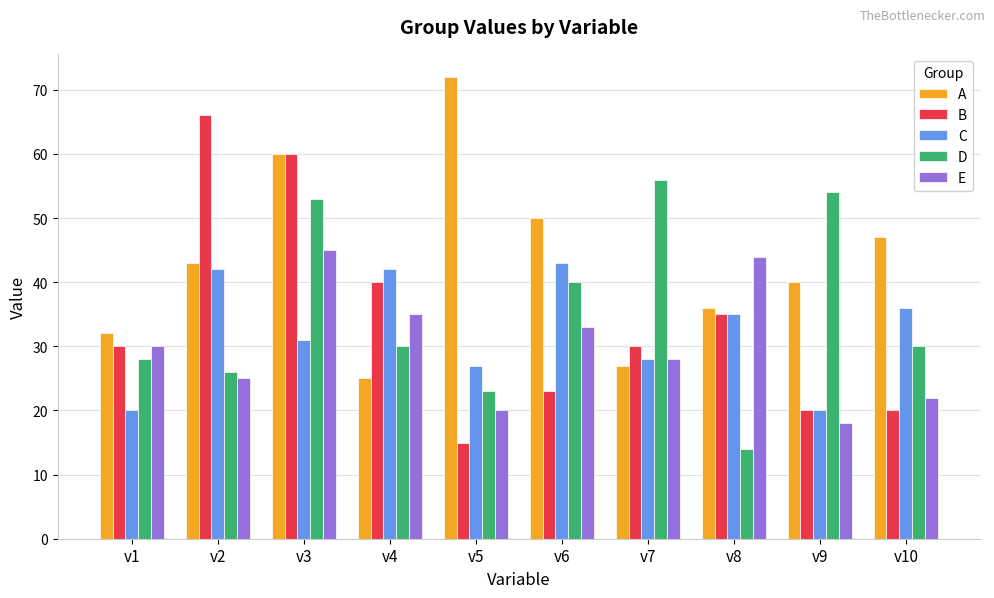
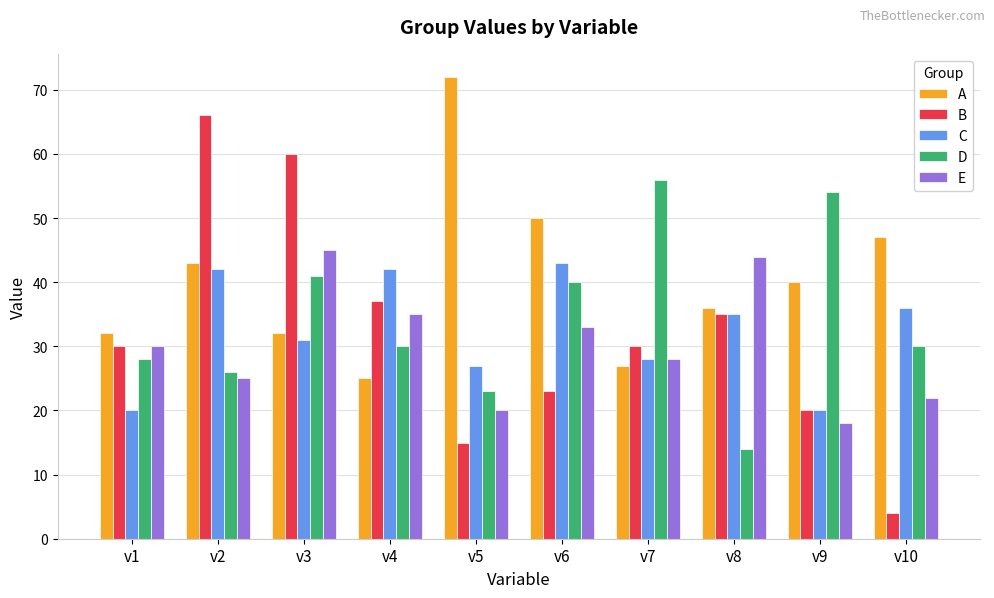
  {
    "A": {
      "v1": 32,
      "v2": 43,
-     "v3": 60,
+     "v3": 32,
      "v4": 25,
      "v5": 72,
      "v6": 50,
      "v7": 27,
      "v8": 36,
      "v9": 40,
      "v10": 47
    },
    "B": {
      "v1": 30,
      "v2": 66,
      "v3": 60,
-     "v4": 40,
+     "v4": 37,
      "v5": 15,
      "v6": 23,
      "v7": 30,
      "v8": 35,
      "v9": 20,
-     "v10": 20
+     "v10": 4
    },
    "C": {
      "v1": 20,
      "v2": 42,
      "v3": 31,
      "v4": 42,
      "v5": 27,
      "v6": 43,
      "v7": 28,
      "v8": 35,
      "v9": 20,
      "v10": 36
    },
    "D": {
      "v1": 28,
      "v2": 26,
-     "v3": 53,
+     "v3": 41,
      "v4": 30,
      "v5": 23,
      "v6": 40,
      "v7": 56,
      "v8": 14,
      "v9": 54,
      "v10": 30
    },
    "E": {
      "v1": 30,
      "v2": 25,
      "v3": 45,
      "v4": 35,
      "v5": 20,
      "v6": 33,
      "v7": 28,
      "v8": 44,
      "v9": 18,
      "v10": 22
    }
  }
